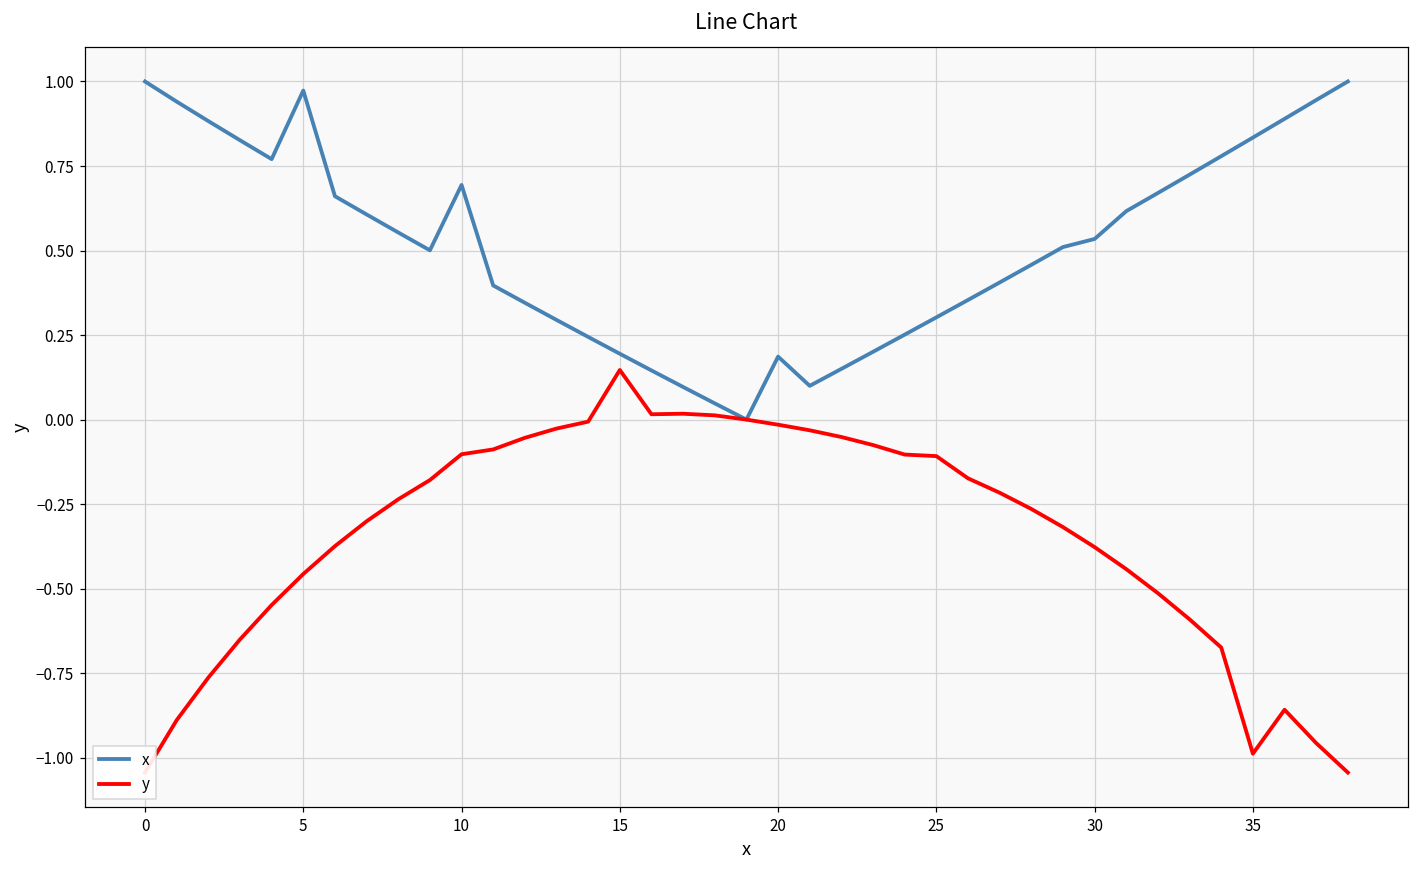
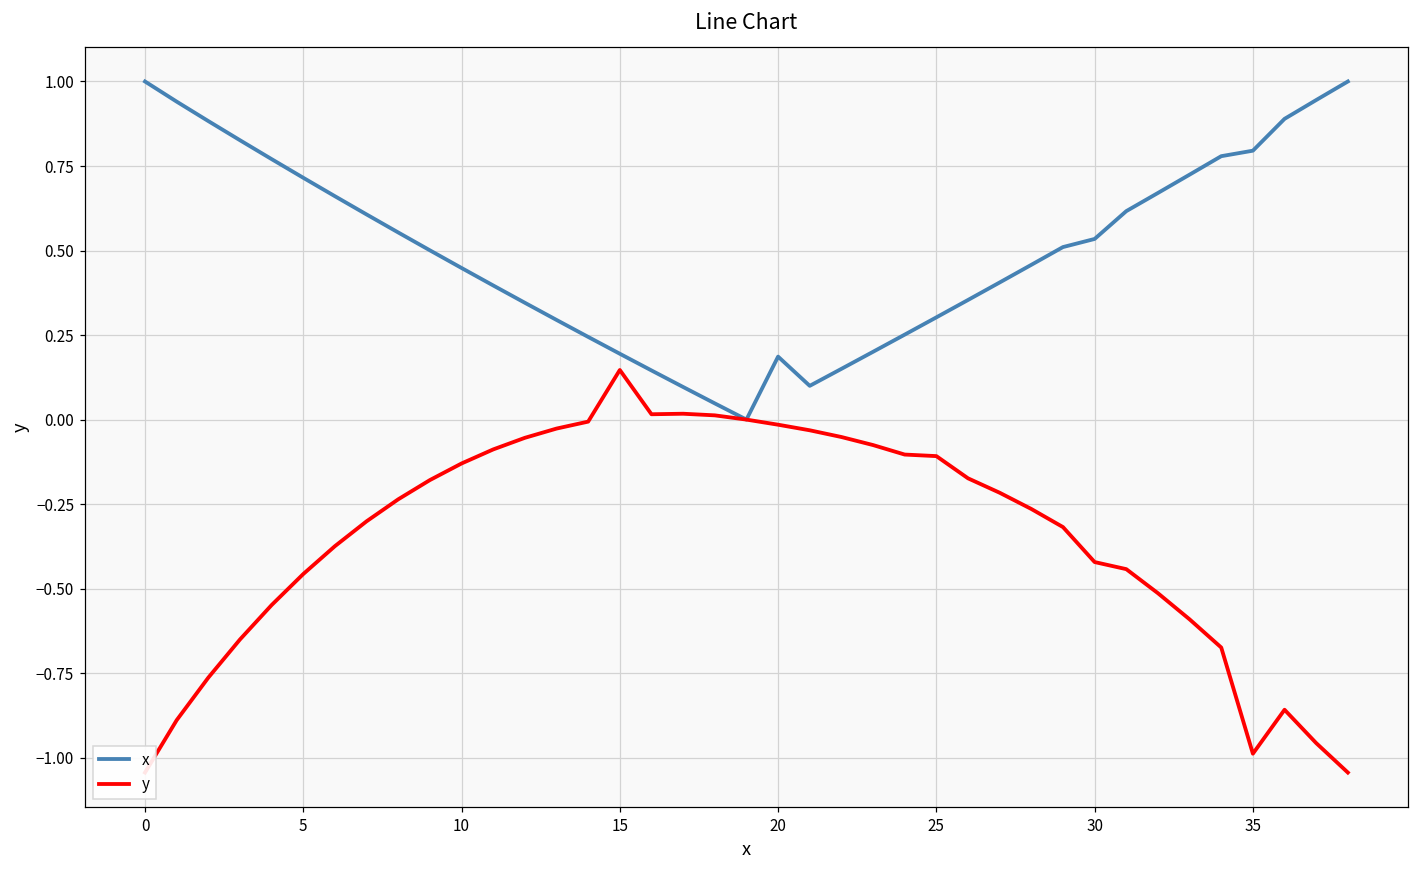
  {
    "x": {
      "0": 1.00,
-     "5": 0.97,
-     "10": 0.69,
+     "5": 0.72,
+     "10": 0.45,
      "15": 0.19,
      "20": 0.19,
      "25": 0.30,
      "30": 0.53,
-     "35": 0.83
+     "35": 0.80
    },
    "y": {
      "5": -0.46,
-     "10": -0.10,
+     "10": -0.13,
      "15": 0.15,
      "20": -0.02,
      "25": -0.11,
-     "30": -0.38,
+     "30": -0.42,
      "35": -0.99
    }
  }
